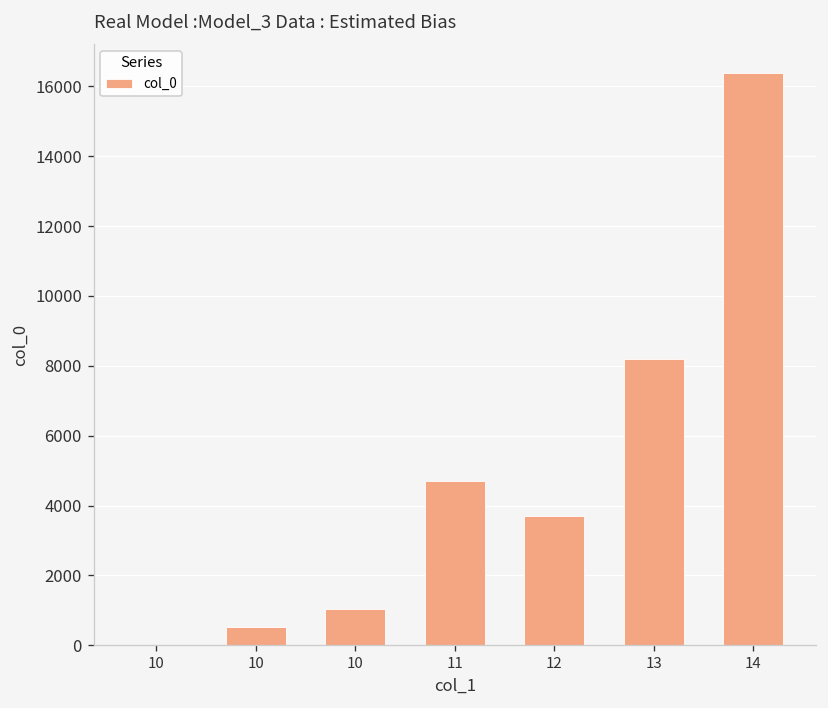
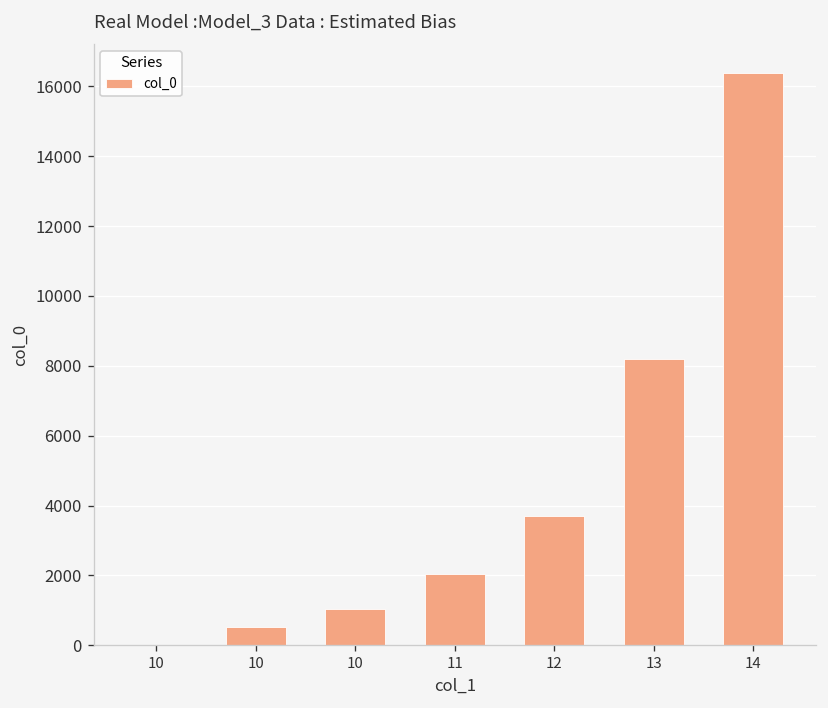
  {
-   "11": 4700,
+   "11": 2000,
    "12": 3700,
    "13": 8200,
    "14": 16400
  }
